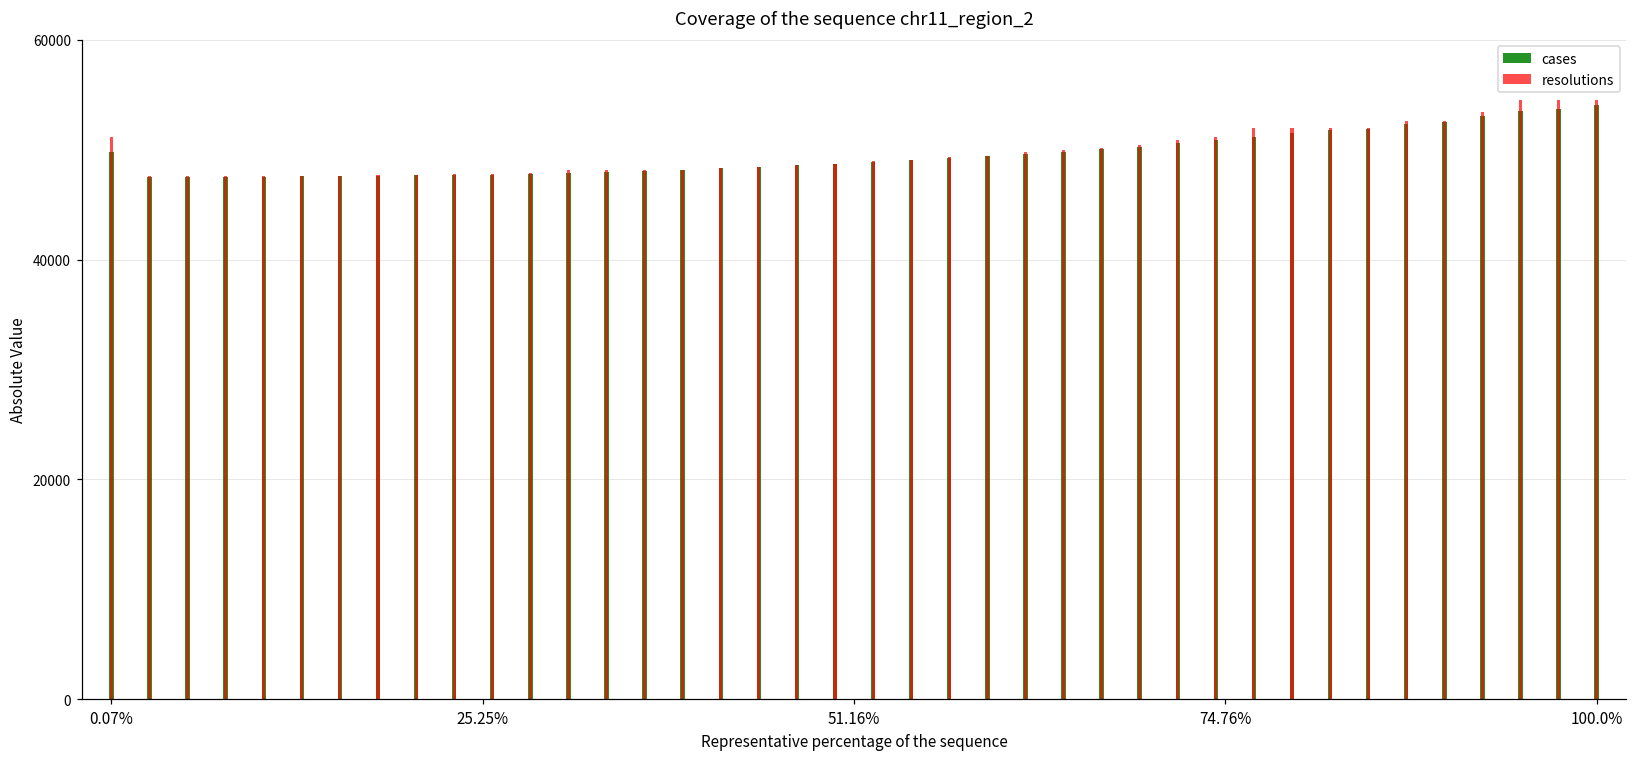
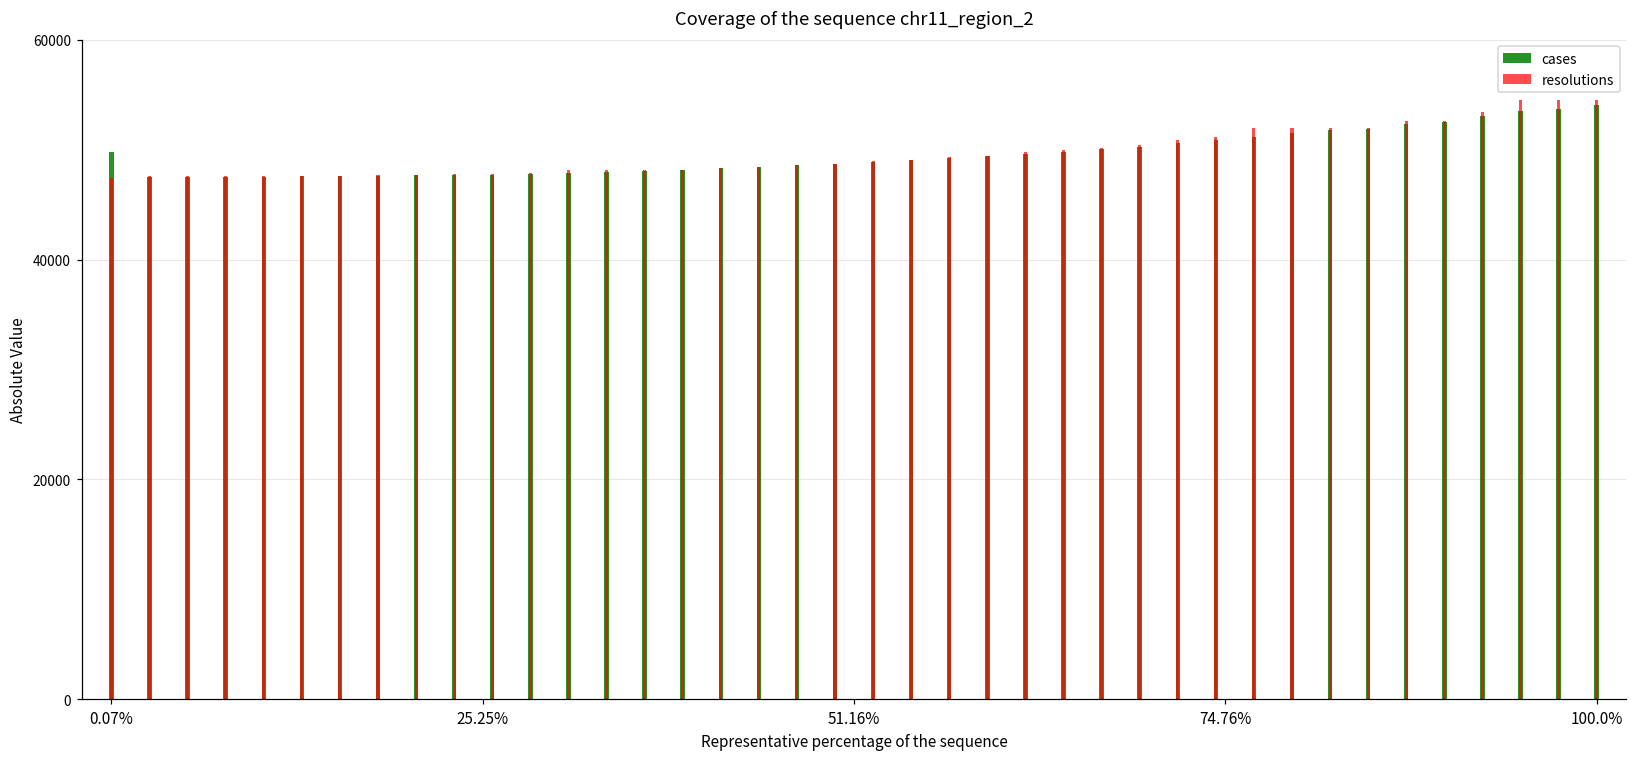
  {
    "cases": {
      "0.07%": 50000,
      "100.0%": 54000
    },
    "resolutions": {
-     "0.07%": 51000,
+     "0.07%": 47000,
      "100.0%": 55000
    }
  }
